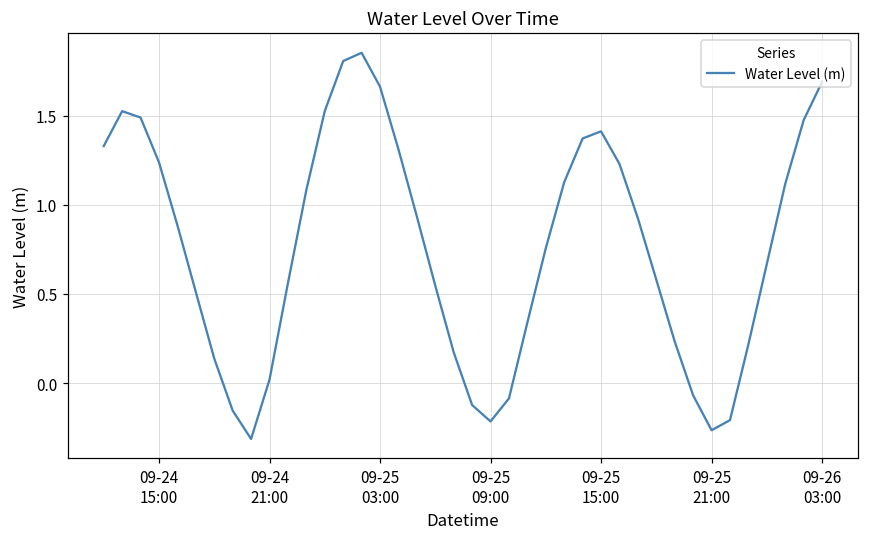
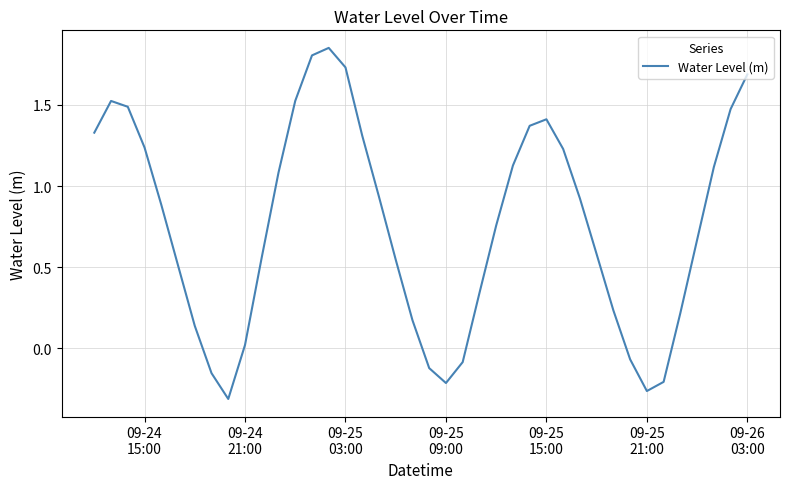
  {
    "09-24 15:00": 1.24,
    "09-24 21:00": 0.02,
-   "09-25 03:00": 1.66,
+   "09-25 03:00": 1.73,
    "09-25 09:00": -0.22,
    "09-25 15:00": 1.41,
    "09-25 21:00": -0.26
  }
